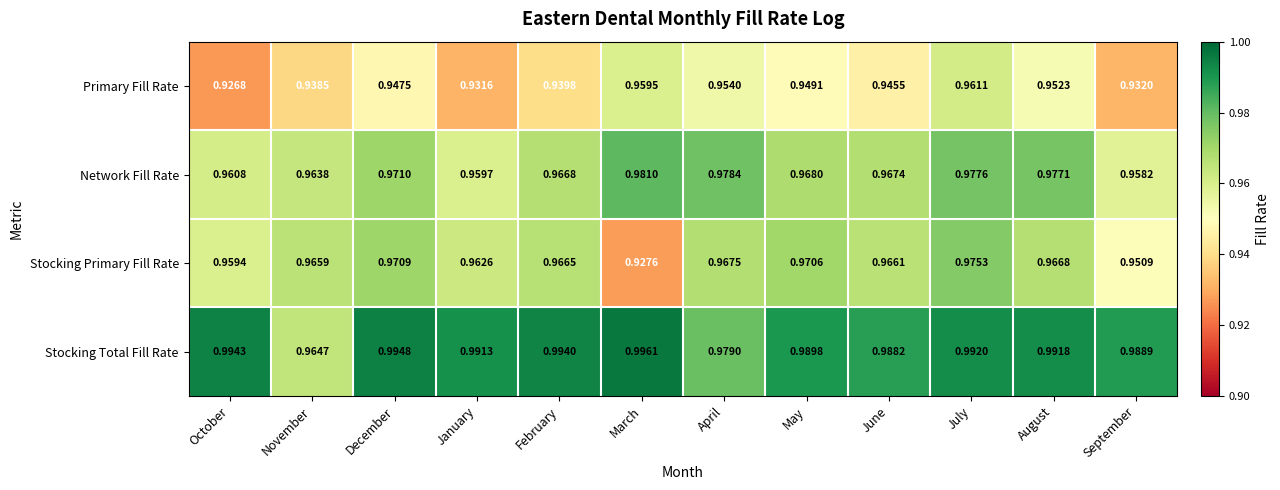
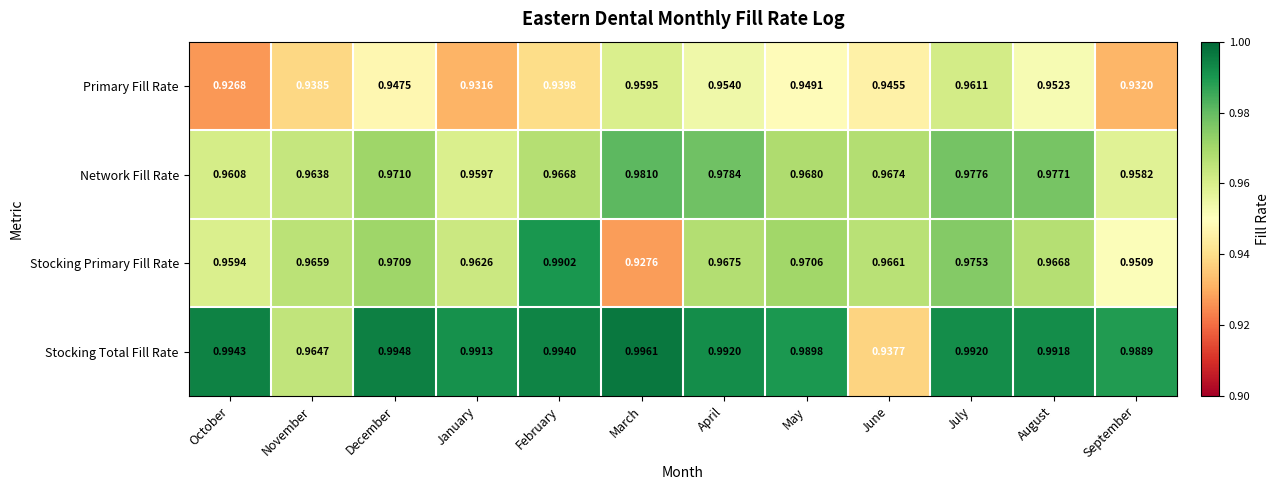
  {
    "Primary Fill Rate": {
      "October": 0.9268,
      "November": 0.9385,
      "December": 0.9475,
      "January": 0.9316,
      "February": 0.9398,
      "March": 0.9595,
      "April": 0.9540,
      "May": 0.9491,
      "June": 0.9455,
      "July": 0.9611,
      "August": 0.9523,
      "September": 0.9320
    },
    "Network Fill Rate": {
      "October": 0.9608,
      "November": 0.9638,
      "December": 0.9710,
      "January": 0.9597,
      "February": 0.9668,
      "March": 0.9810,
      "April": 0.9784,
      "May": 0.9680,
      "June": 0.9674,
      "July": 0.9776,
      "August": 0.9771,
      "September": 0.9582
    },
    "Stocking Primary Fill Rate": {
      "October": 0.9594,
      "November": 0.9659,
      "December": 0.9709,
      "January": 0.9626,
-     "February": 0.9665,
+     "February": 0.9902,
      "March": 0.9276,
      "April": 0.9675,
      "May": 0.9706,
      "June": 0.9661,
      "July": 0.9753,
      "August": 0.9668,
      "September": 0.9509
    },
    "Stocking Total Fill Rate": {
      "October": 0.9943,
      "November": 0.9647,
      "December": 0.9948,
      "January": 0.9913,
      "February": 0.9940,
      "March": 0.9961,
-     "April": 0.9790,
+     "April": 0.9920,
      "May": 0.9898,
-     "June": 0.9882,
+     "June": 0.9377,
      "July": 0.9920,
      "August": 0.9918,
      "September": 0.9889
    }
  }
